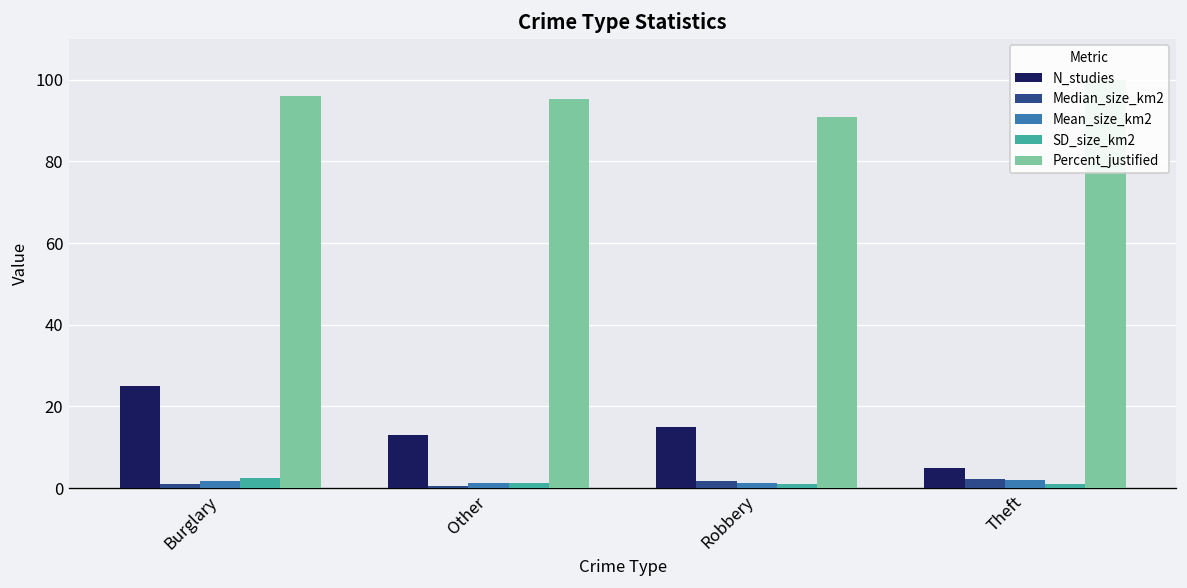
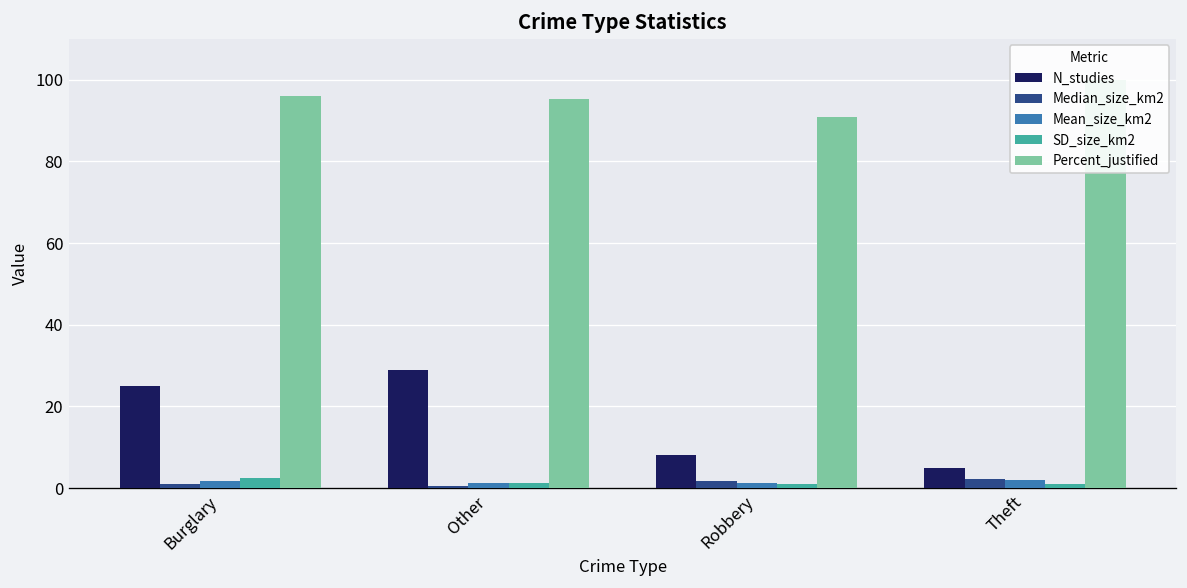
  {
    "N_studies": {
      "Burglary": 25,
-     "Other": 13,
-     "Robbery": 15,
+     "Other": 29,
+     "Robbery": 8,
      "Theft": 5
    },
    "Median_size_km2": {
      "Burglary": 1,
      "Robbery": 2,
      "Theft": 2
    },
    "Percent_justified": {
      "Burglary": 96,
      "Other": 95,
      "Robbery": 91
    }
  }
